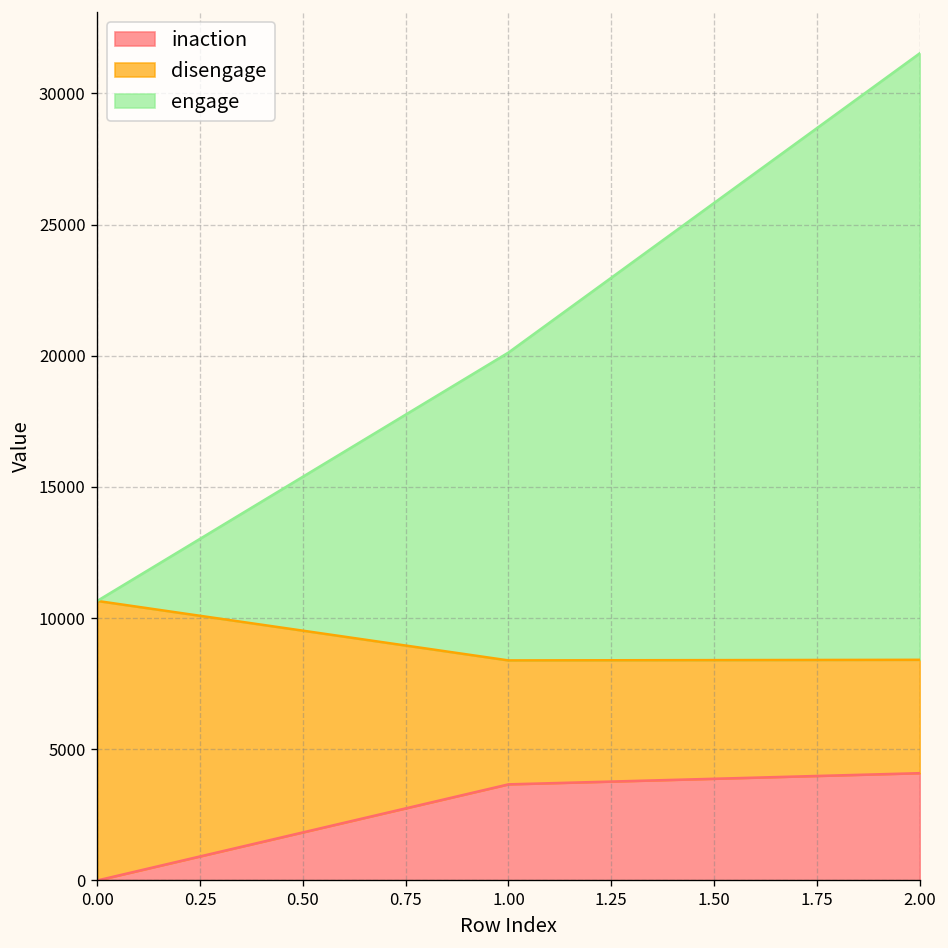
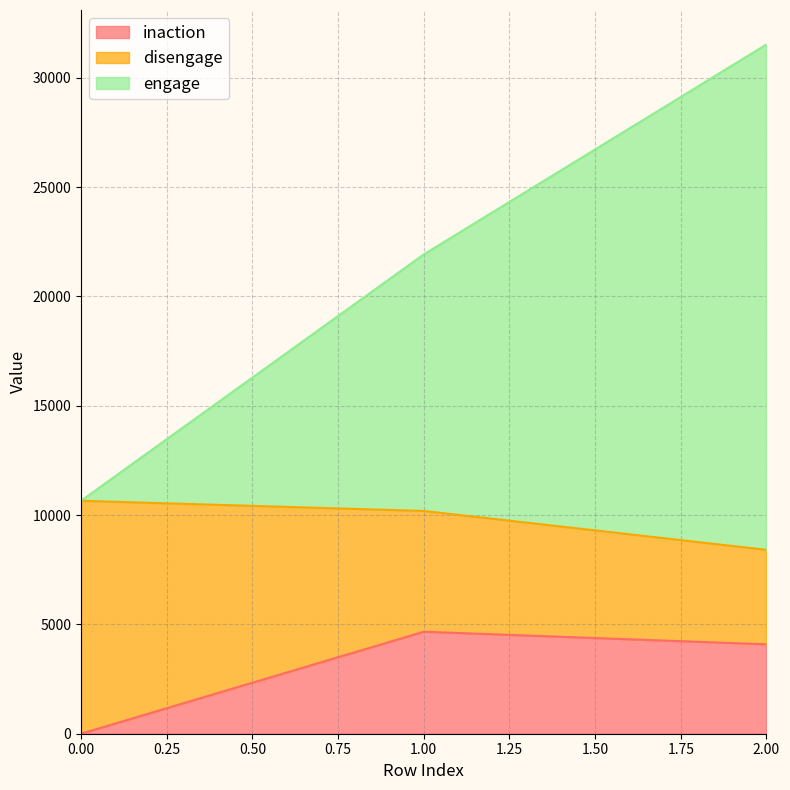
  {
    "inaction": {
      "0.00": 0,
-     "1.00": 3700,
+     "1.00": 4700,
      "2.00": 4100
    },
    "disengage": {
-     "1.00": 4700,
+     "1.00": 5500,
      "2.00": 4300
    },
    "engage": {
      "1.00": 11700,
      "2.00": 23100
    }
  }
